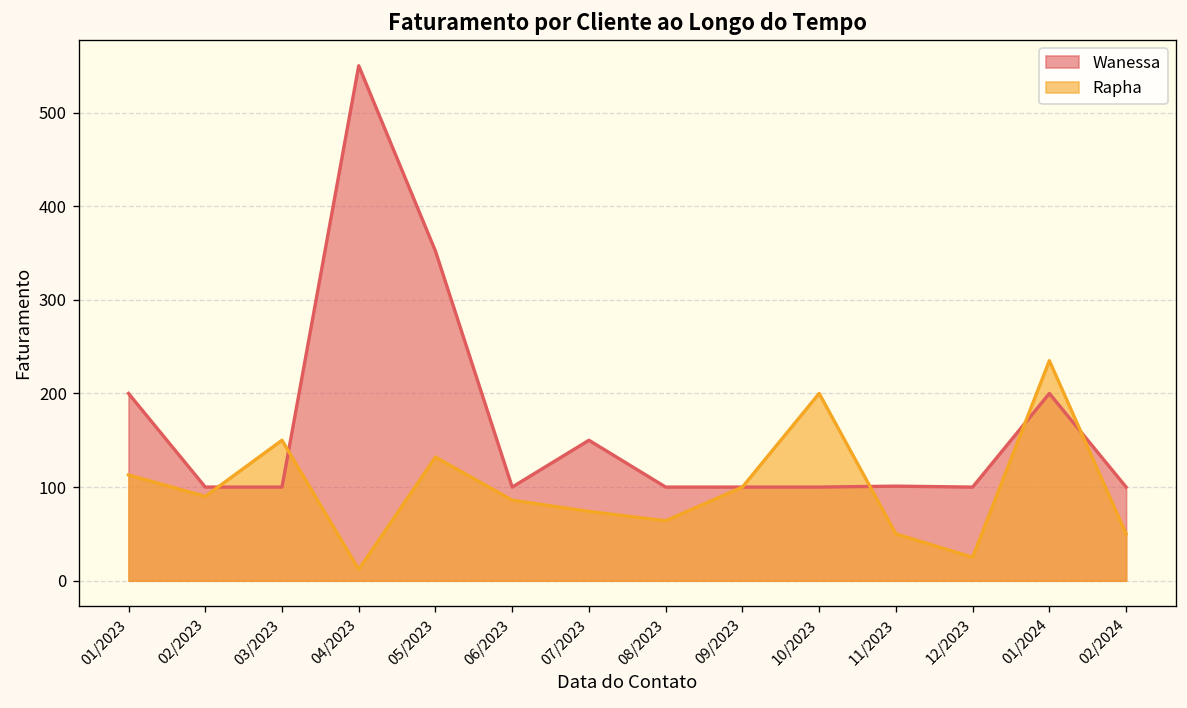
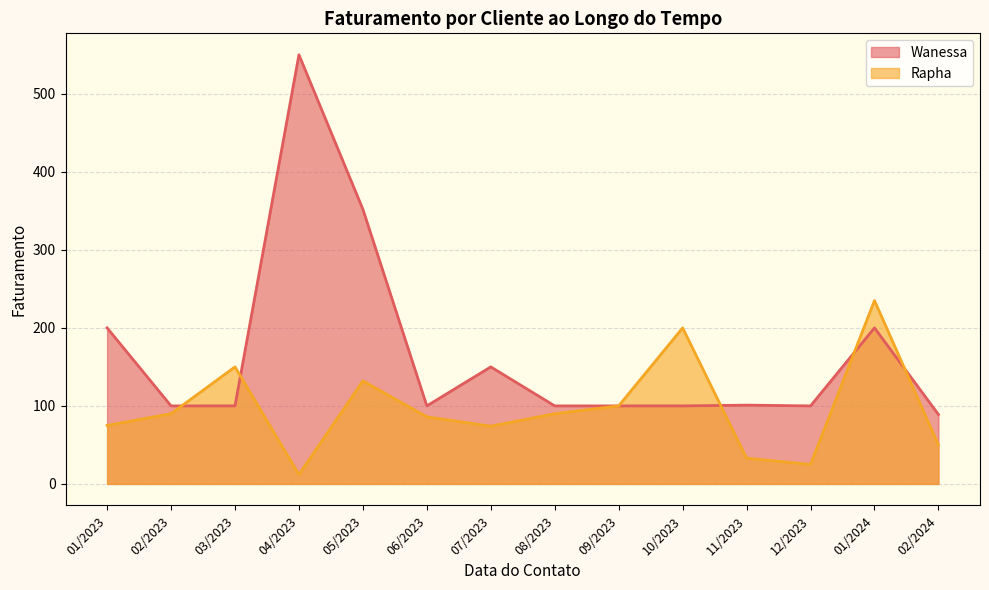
  {
    "Wanessa": {
      "01/2023": 200,
      "02/2023": 100,
      "03/2023": 100,
      "04/2023": 550,
      "05/2023": 350,
      "06/2023": 100,
      "07/2023": 150,
      "08/2023": 100,
      "10/2023": 100,
      "11/2023": 100,
      "12/2023": 100,
      "01/2024": 200,
-     "02/2024": 100
+     "02/2024": 90
    },
    "Rapha": {
-     "01/2023": 110,
+     "01/2023": 80,
      "02/2023": 90,
      "03/2023": 150,
      "04/2023": 10,
      "05/2023": 130,
      "06/2023": 90,
      "07/2023": 70,
-     "08/2023": 60,
+     "08/2023": 90,
      "10/2023": 200,
-     "11/2023": 50,
+     "11/2023": 30,
      "12/2023": 30,
      "01/2024": 240,
      "02/2024": 50
    }
  }
